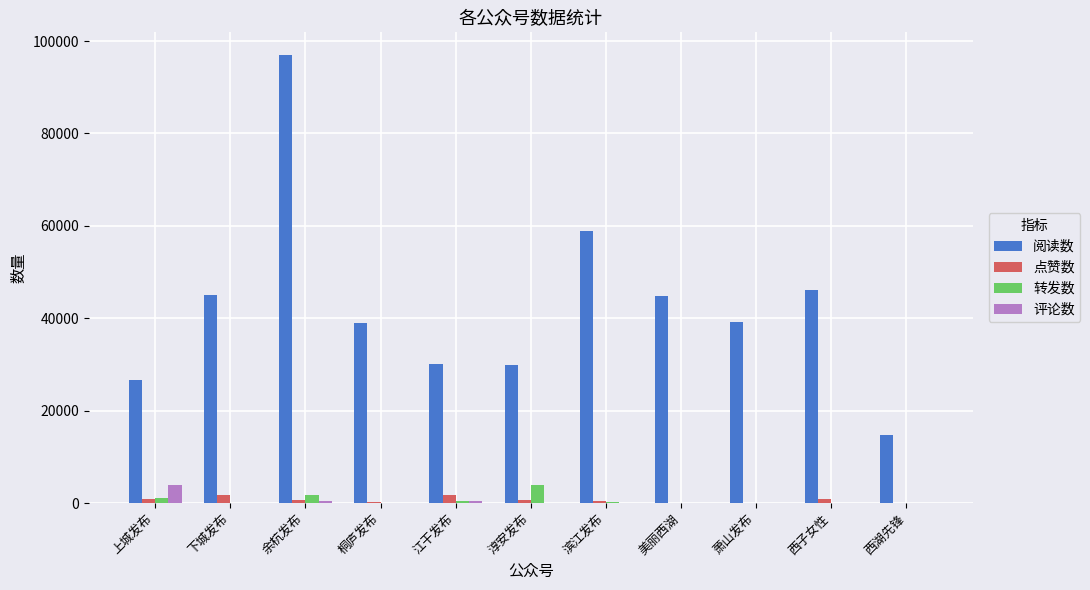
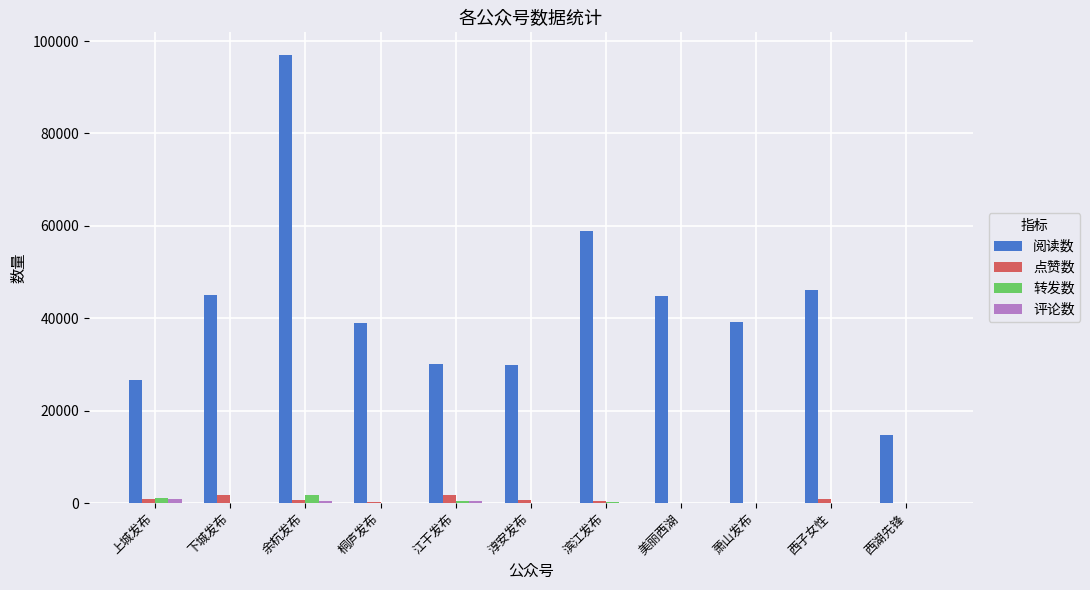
  {
    "阅读数": {
      "上城发布": 27000,
      "下城发布": 45000,
      "余杭发布": 97000,
      "桐庐发布": 39000,
      "江干发布": 30000,
      "淳安发布": 30000,
      "滨江发布": 59000,
      "美丽西湖": 45000,
      "萧山发布": 39000,
      "西子女性": 46000,
      "西湖先锋": 15000
    },
    "点赞数": {
      "上城发布": 1000,
      "下城发布": 2000,
      "余杭发布": 1000,
      "江干发布": 2000,
      "淳安发布": 1000,
      "西子女性": 1000
    },
    "转发数": {
      "上城发布": 1000,
      "余杭发布": 2000,
-     "淳安发布": 4000,
+     "淳安发布": 0,
      "美丽西湖": 0,
      "西湖先锋": 0
    },
    "评论数": {
-     "上城发布": 4000,
+     "上城发布": 1000,
      "余杭发布": 1000,
      "美丽西湖": 0,
      "西子女性": 0,
      "西湖先锋": 0
    }
  }
